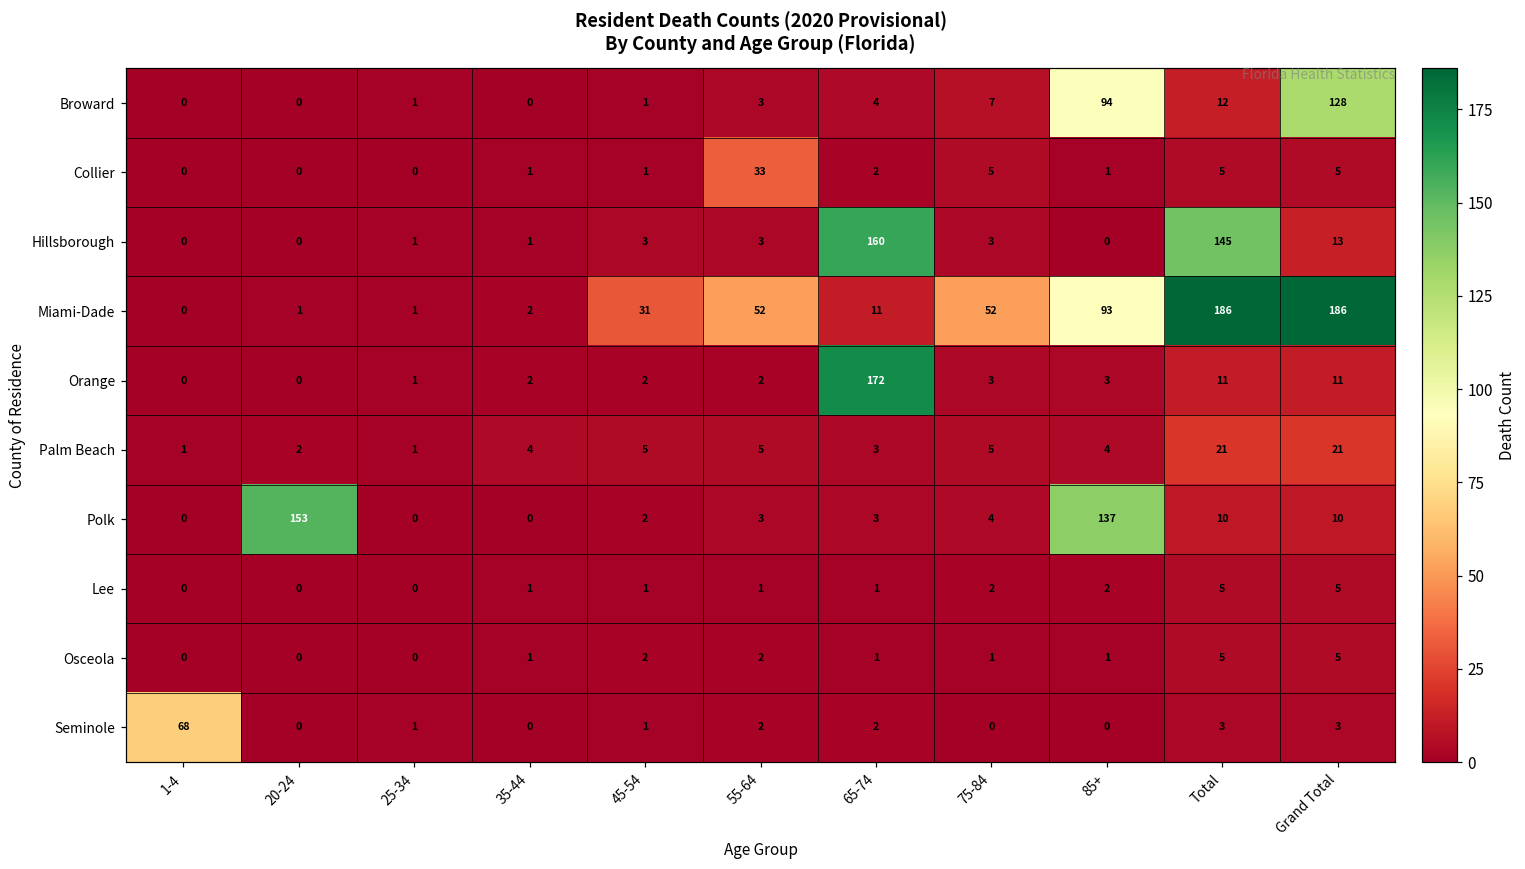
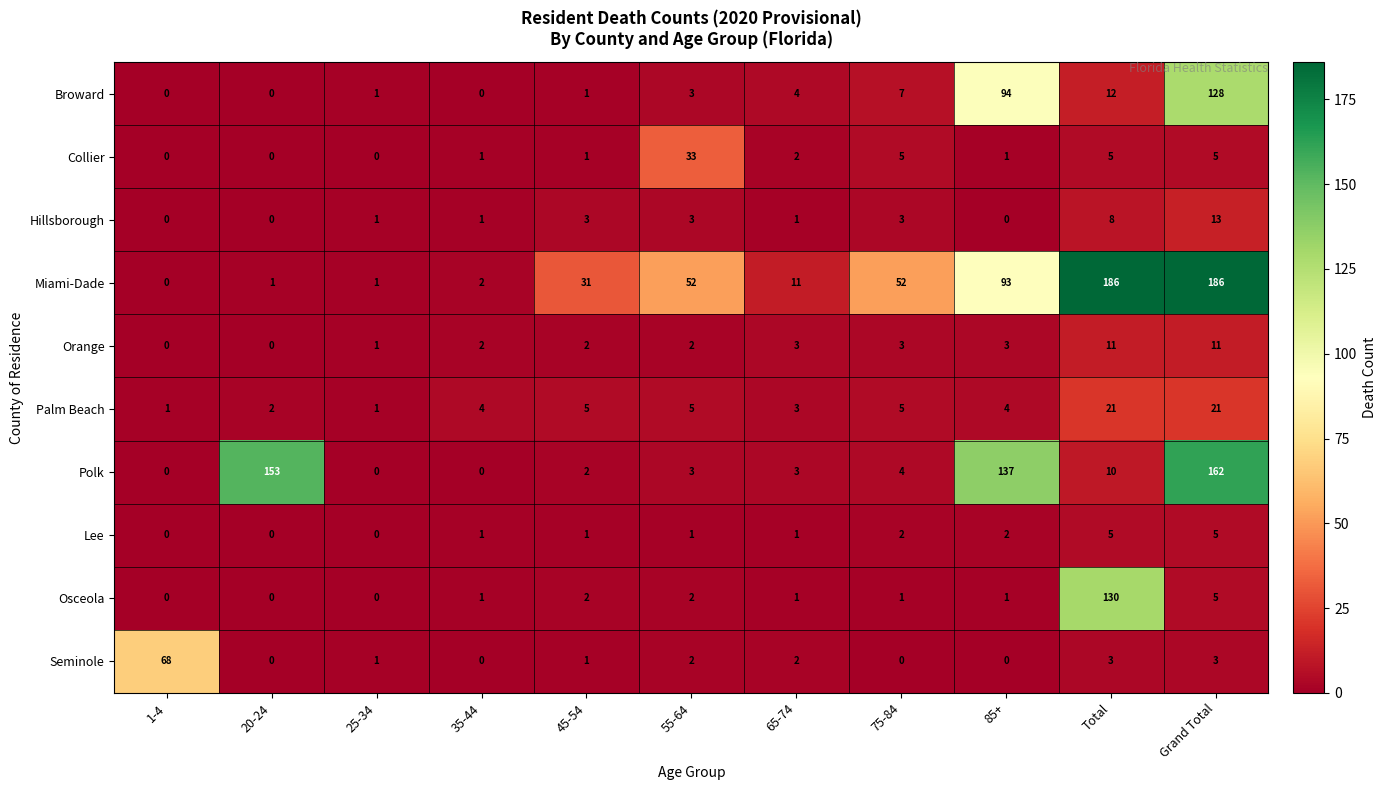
  {
    "Broward": {
      "1-4": 0,
      "20-24": 0,
      "25-34": 1,
      "35-44": 0,
      "45-54": 1,
      "55-64": 3,
      "65-74": 4,
      "75-84": 7,
      "85+": 94,
      "Total": 12
    },
    "Collier": {
      "1-4": 0,
      "20-24": 0,
      "25-34": 0,
      "35-44": 1,
      "45-54": 1,
      "55-64": 33,
      "65-74": 2,
      "75-84": 5,
      "85+": 1,
      "Total": 5,
      "Grand Total": 5
    },
    "Hillsborough": {
      "1-4": 0,
      "20-24": 0,
      "25-34": 1,
      "35-44": 1,
      "45-54": 3,
      "55-64": 3,
-     "65-74": 160,
+     "65-74": 1,
      "75-84": 3,
      "85+": 0,
-     "Total": 145,
+     "Total": 8,
      "Grand Total": 13
    },
    "Miami-Dade": {
      "1-4": 0,
      "20-24": 1,
      "25-34": 1,
      "35-44": 2,
      "45-54": 31,
      "55-64": 52,
      "65-74": 11,
      "75-84": 52,
      "85+": 93,
      "Total": 186,
      "Grand Total": 186
    },
    "Orange": {
      "1-4": 0,
      "20-24": 0,
      "25-34": 1,
      "35-44": 2,
      "45-54": 2,
      "55-64": 2,
-     "65-74": 172,
+     "65-74": 3,
      "75-84": 3,
      "85+": 3,
      "Total": 11,
      "Grand Total": 11
    },
    "Palm Beach": {
      "1-4": 1,
      "20-24": 2,
      "25-34": 1,
      "35-44": 4,
      "45-54": 5,
      "55-64": 5,
      "65-74": 3,
      "75-84": 5,
      "85+": 4,
      "Total": 21,
      "Grand Total": 21
    },
    "Polk": {
      "1-4": 0,
      "20-24": 153,
      "25-34": 0,
      "35-44": 0,
      "45-54": 2,
      "55-64": 3,
      "65-74": 3,
      "75-84": 4,
      "85+": 137,
      "Total": 10,
-     "Grand Total": 10
+     "Grand Total": 162
    },
    "Lee": {
      "1-4": 0,
      "20-24": 0,
      "25-34": 0,
      "35-44": 1,
      "45-54": 1,
      "55-64": 1,
      "65-74": 1,
      "75-84": 2,
      "85+": 2,
      "Total": 5,
      "Grand Total": 5
    },
    "Osceola": {
      "1-4": 0,
      "20-24": 0,
      "25-34": 0,
      "35-44": 1,
      "45-54": 2,
      "55-64": 2,
      "65-74": 1,
      "75-84": 1,
      "85+": 1,
-     "Total": 5,
+     "Total": 130,
      "Grand Total": 5
    },
    "Seminole": {
      "1-4": 68,
      "20-24": 0,
      "25-34": 1,
      "35-44": 0,
      "45-54": 1,
      "55-64": 2,
      "65-74": 2,
      "75-84": 0,
      "85+": 0,
      "Total": 3,
      "Grand Total": 3
    }
  }
